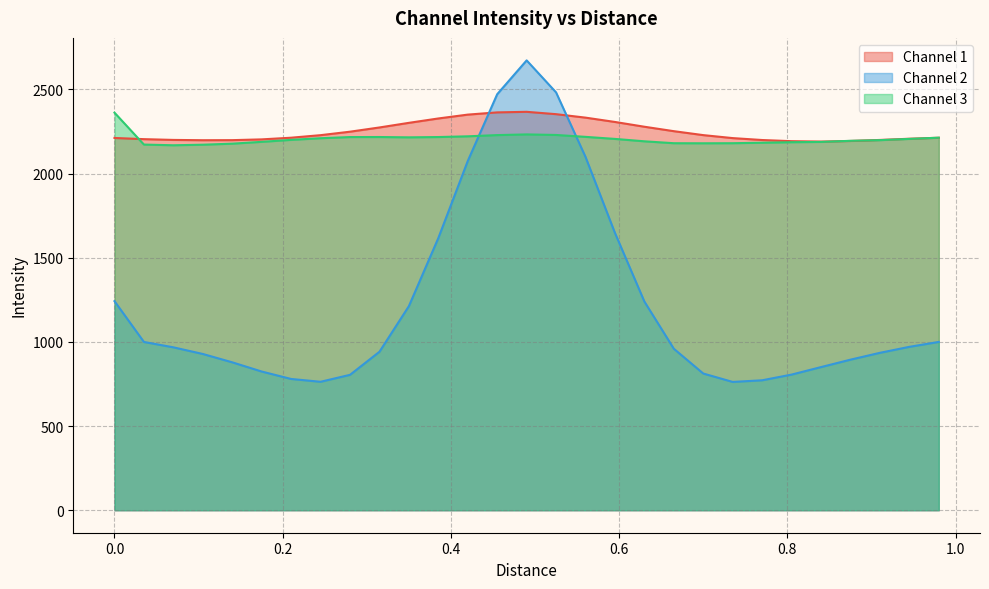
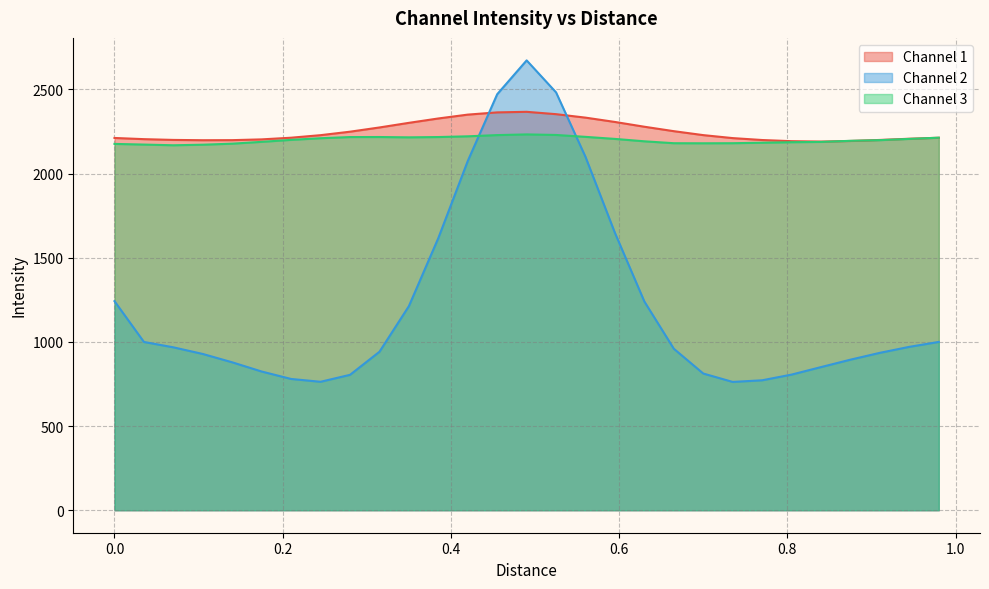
  {
    "Channel 1": {
      "0.0": 2210
    },
    "Channel 2": {
      "0.0": 1240
    },
    "Channel 3": {
-     "0.0": 2360
+     "0.0": 2180
    }
  }
